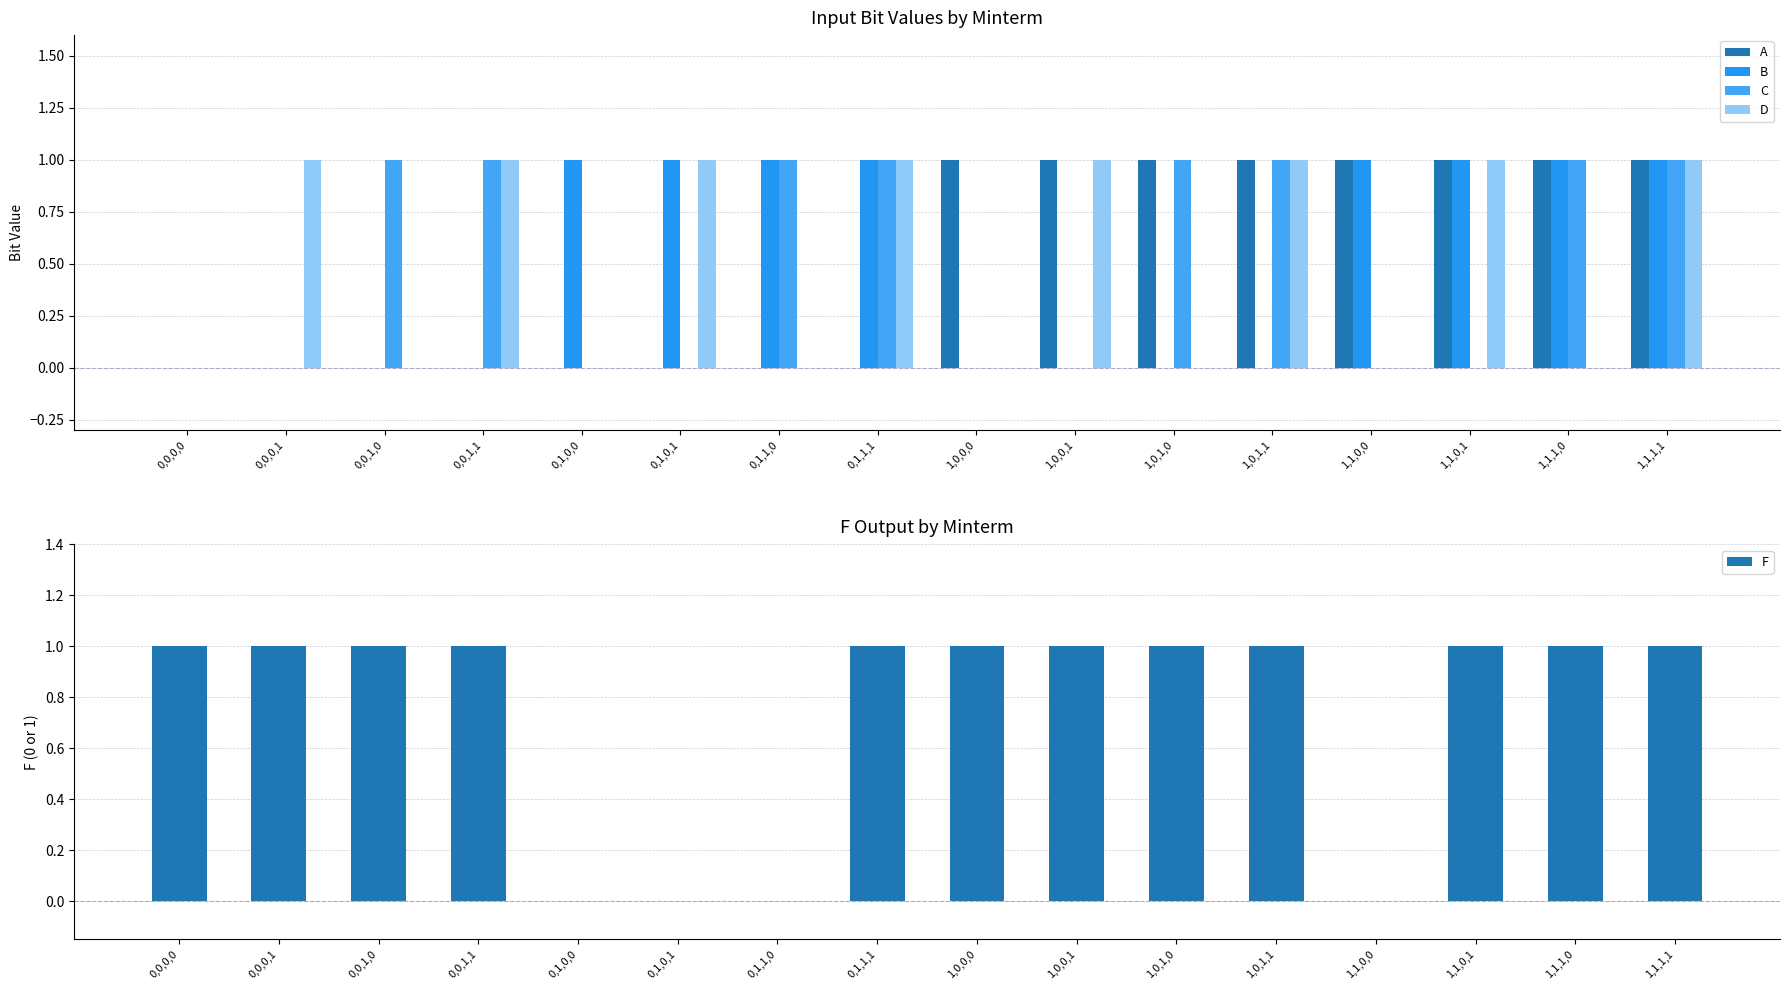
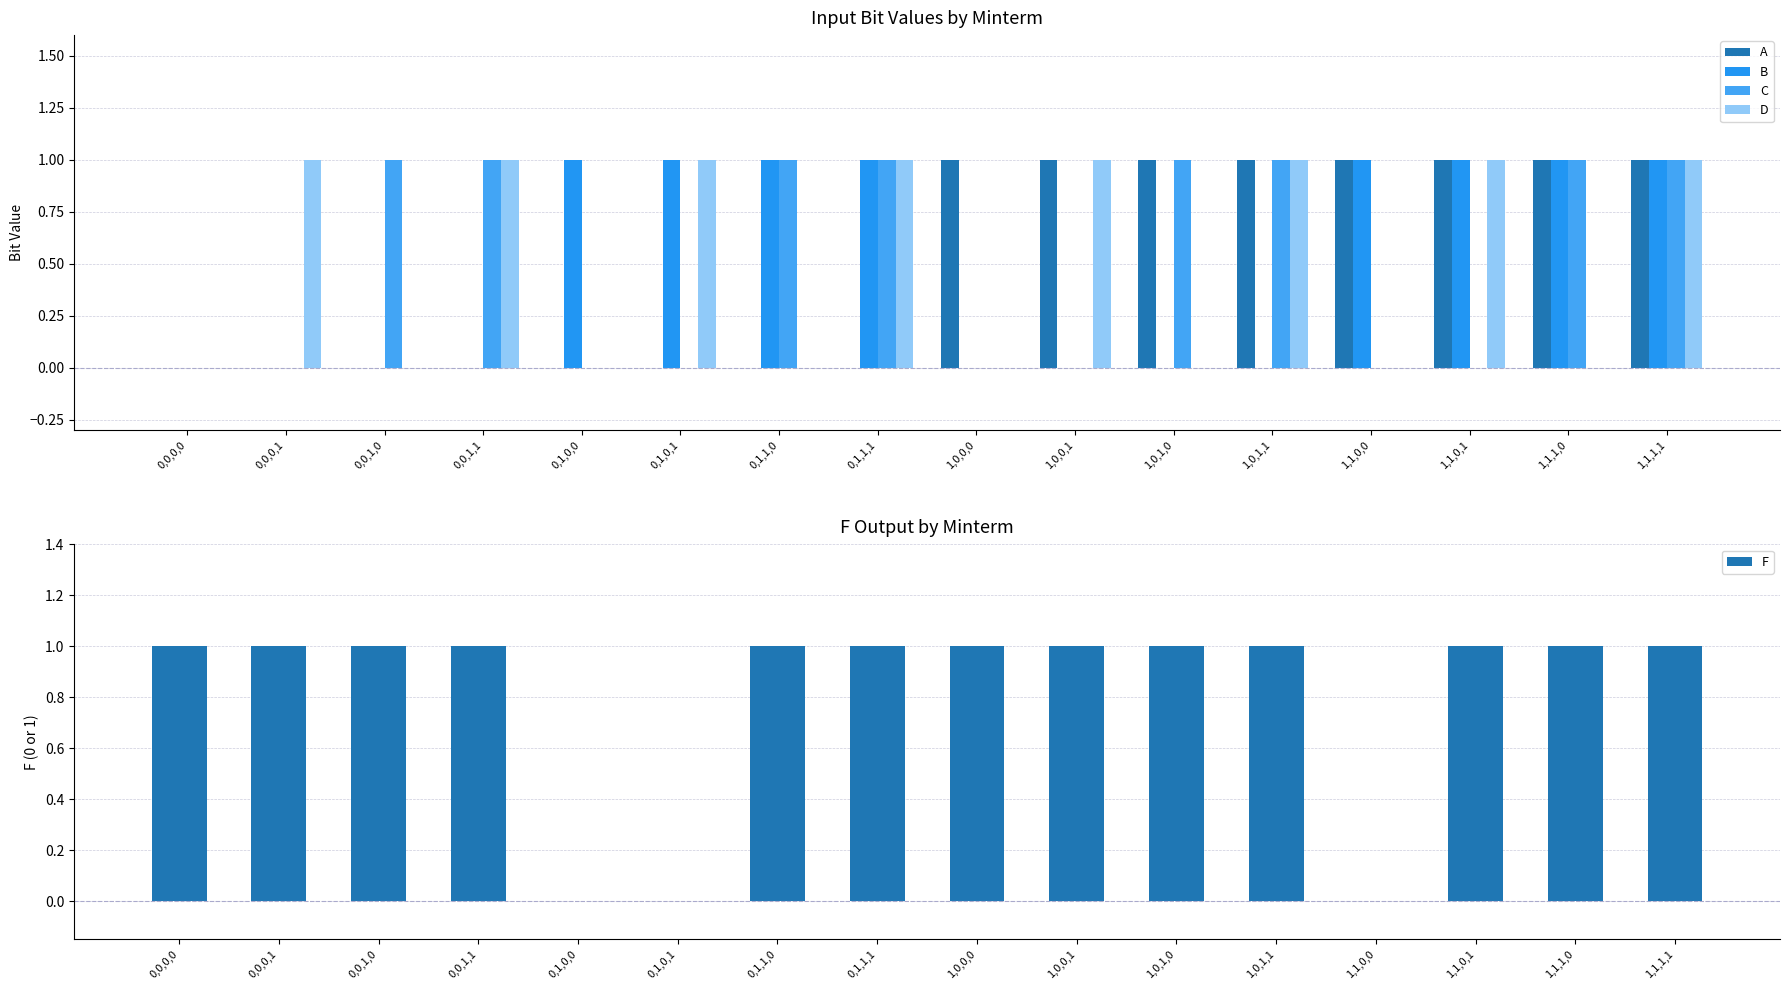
  {
    "Input Bit Values by Minterm": {
      "A": {
        "0,0,0,0": 0.00,
        "0,0,0,1": 0.00,
        "0,0,1,0": 0.00,
        "0,0,1,1": 0.00,
        "0,1,0,0": 0.00,
        "0,1,0,1": 0.00,
        "0,1,1,0": 0.00,
        "0,1,1,1": 0.00,
        "1,0,0,0": 1.00,
        "1,0,0,1": 1.00,
        "1,0,1,0": 1.00,
        "1,0,1,1": 1.00,
        "1,1,0,0": 1.00,
        "1,1,0,1": 1.00,
        "1,1,1,0": 1.00,
        "1,1,1,1": 1.00
      },
      "D": {
        "0,0,0,0": 0.00,
        "0,0,0,1": 1.00,
        "0,0,1,0": 0.00,
        "0,0,1,1": 1.00,
        "0,1,0,0": 0.00,
        "0,1,0,1": 1.00,
        "0,1,1,0": 0.00,
        "0,1,1,1": 1.00,
        "1,0,0,0": 0.00,
        "1,0,0,1": 1.00,
        "1,0,1,0": 0.00,
        "1,0,1,1": 1.00,
        "1,1,0,0": 0.00,
        "1,1,0,1": 1.00,
        "1,1,1,0": 0.00,
        "1,1,1,1": 1.00
      }
    },
    "F Output by Minterm": {
      "0,0,0,0": 1,
      "0,0,0,1": 1,
      "0,0,1,0": 1,
      "0,0,1,1": 1,
      "0,1,0,0": 0,
      "0,1,0,1": 0,
-     "0,1,1,0": 0,
+     "0,1,1,0": 1,
      "0,1,1,1": 1,
      "1,0,0,0": 1,
      "1,0,0,1": 1,
      "1,0,1,0": 1,
      "1,0,1,1": 1,
      "1,1,0,0": 0,
      "1,1,0,1": 1,
      "1,1,1,0": 1,
      "1,1,1,1": 1
    }
  }
